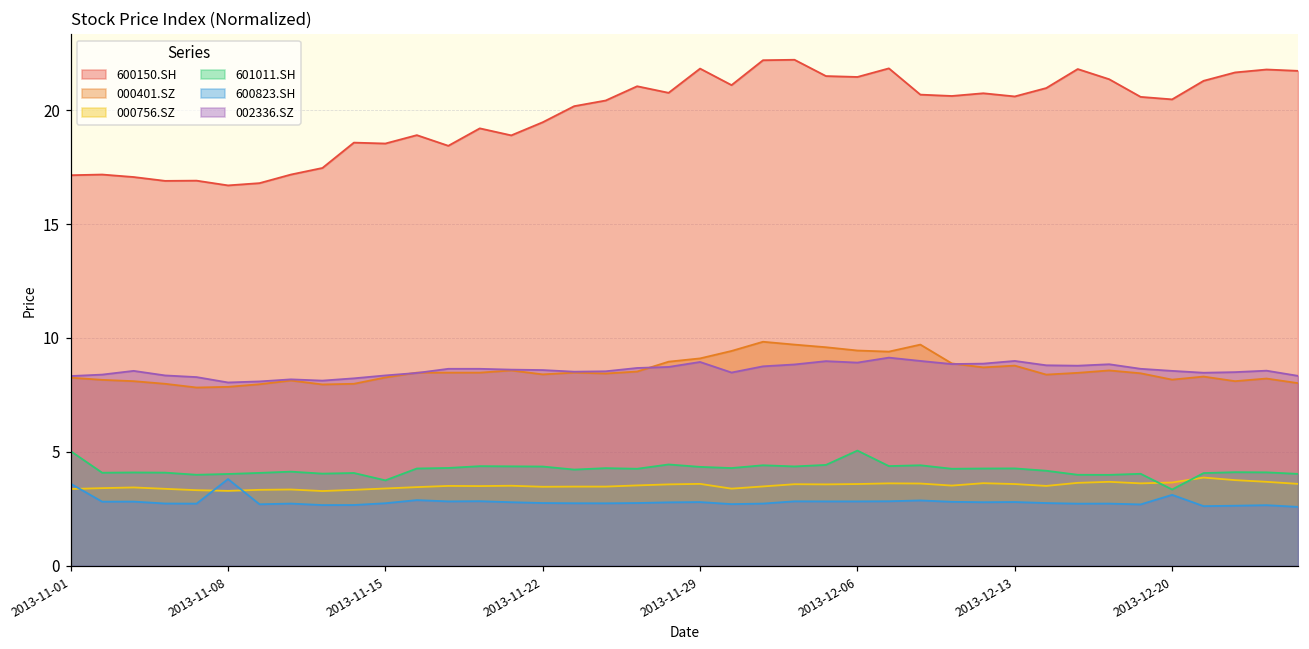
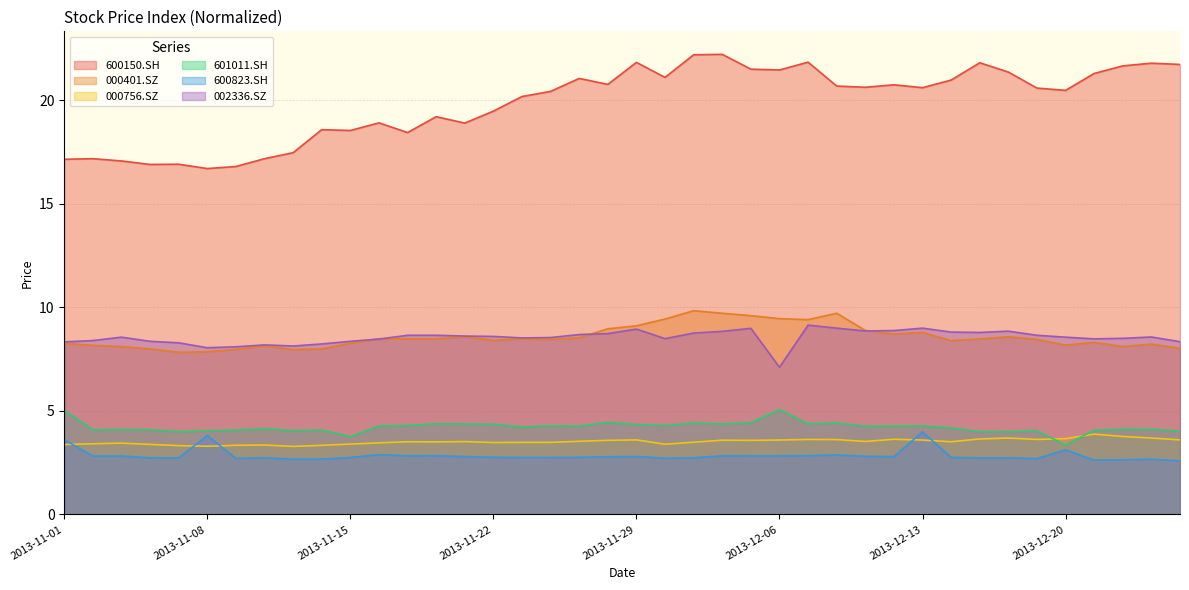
  {
    "601011.SH": {
      "2013-11-01": 5.0,
      "2013-11-08": 4.0,
      "2013-11-15": 3.8,
      "2013-11-22": 4.4,
      "2013-11-29": 4.3,
      "2013-12-06": 5.1,
      "2013-12-13": 4.3,
      "2013-12-20": 3.4
    },
    "600823.SH": {
      "2013-11-01": 3.6,
      "2013-11-08": 3.8,
      "2013-11-15": 2.8,
      "2013-11-22": 2.8,
      "2013-11-29": 2.8,
      "2013-12-06": 2.8,
-     "2013-12-13": 2.8,
+     "2013-12-13": 4.0,
      "2013-12-20": 3.1
    },
    "002336.SZ": {
      "2013-11-08": 8.0,
      "2013-11-22": 8.6,
      "2013-11-29": 8.9,
-     "2013-12-06": 8.9,
+     "2013-12-06": 7.1,
      "2013-12-13": 9.0,
      "2013-12-20": 8.6
    }
  }
